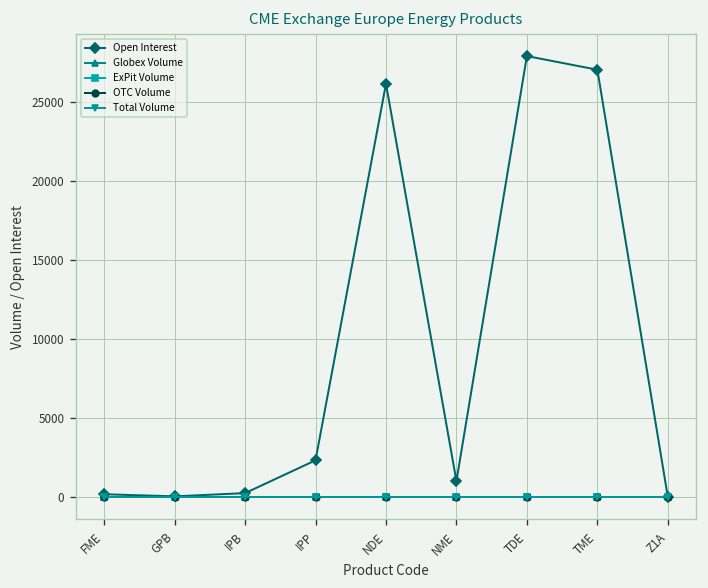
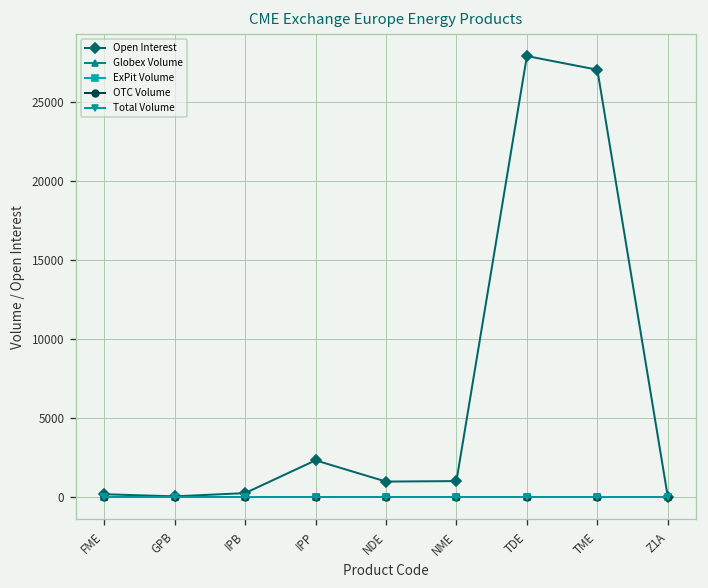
  {
    "Open Interest": {
      "FME": 200,
      "IPB": 300,
      "IPP": 2300,
-     "NDE": 26100,
+     "NDE": 1000,
      "NME": 1000,
      "TDE": 27900,
      "TME": 27000
    },
    "Total Volume": {
      "FME": 0,
      "IPB": 0,
      "IPP": 0,
      "NDE": 0,
      "NME": 0,
      "TDE": 0,
      "TME": 0
    }
  }
